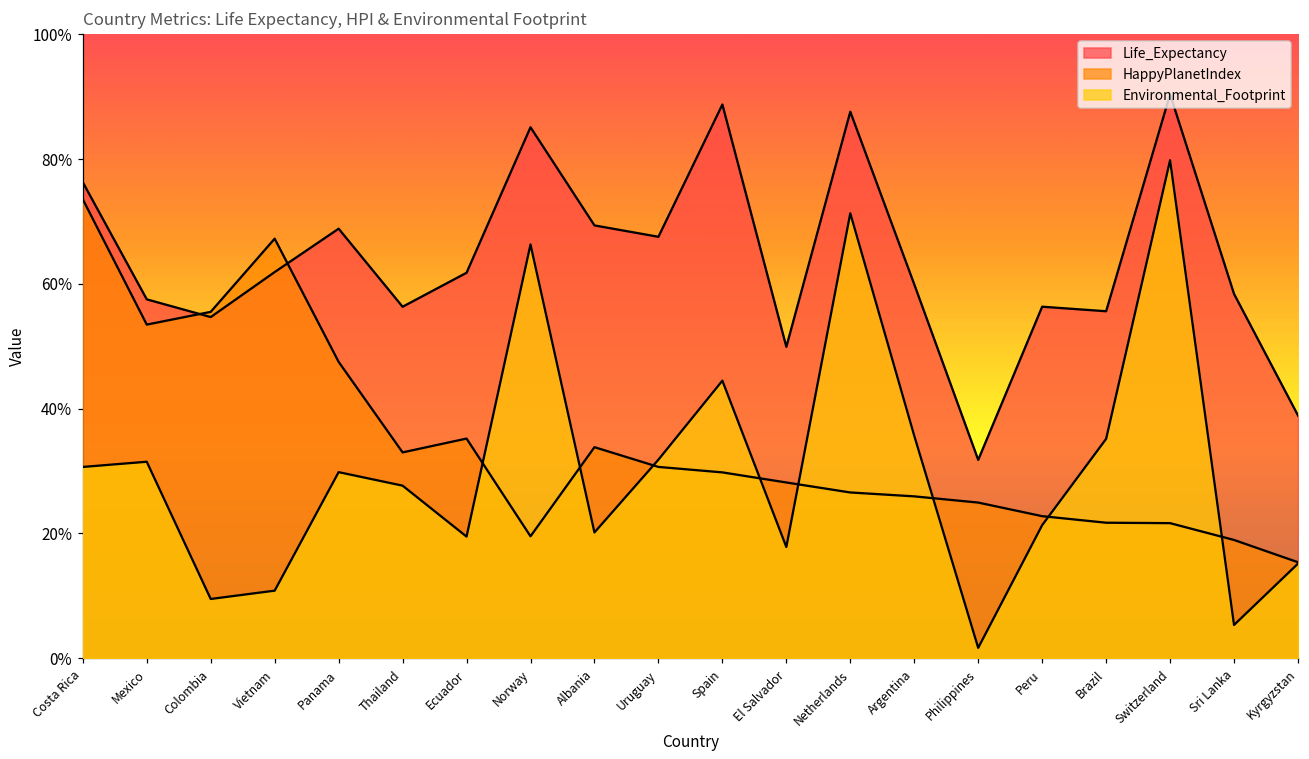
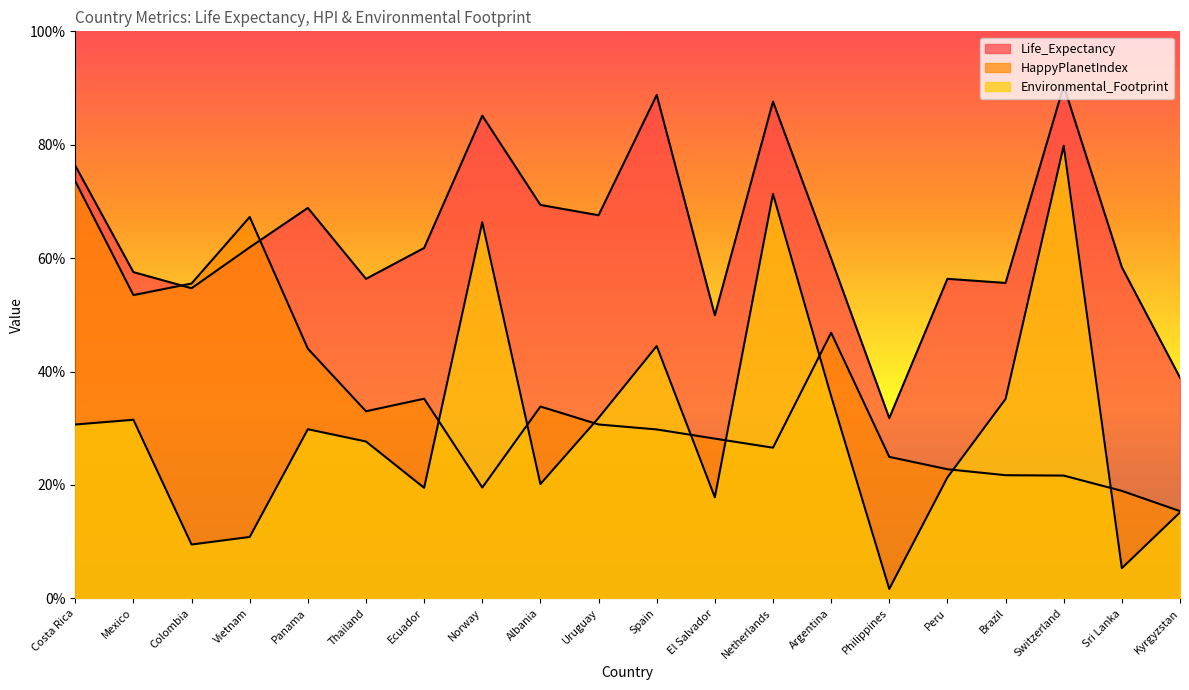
  {
    "Life_Expectancy": {
      "Costa Rica": "76%",
      "Mexico": "58%",
      "Colombia": "55%",
      "Vietnam": "62%",
      "Panama": "69%",
      "Thailand": "56%",
      "Ecuador": "62%",
      "Norway": "85%",
      "Albania": "69%",
      "Uruguay": "68%",
      "Spain": "89%",
      "El Salvador": "50%",
      "Netherlands": "88%",
      "Argentina": "60%",
      "Philippines": "32%",
      "Peru": "56%",
      "Brazil": "56%",
      "Sri Lanka": "58%",
      "Kyrgyzstan": "39%"
    },
    "HappyPlanetIndex": {
      "Costa Rica": "74%",
      "Mexico": "53%",
      "Colombia": "56%",
      "Vietnam": "67%",
-     "Panama": "48%",
+     "Panama": "44%",
      "Thailand": "33%",
      "Ecuador": "35%",
      "Norway": "20%",
      "Albania": "34%",
      "Uruguay": "31%",
      "Spain": "30%",
      "El Salvador": "28%",
      "Netherlands": "27%",
-     "Argentina": "26%",
+     "Argentina": "47%",
      "Philippines": "25%",
      "Peru": "23%",
      "Brazil": "22%",
      "Switzerland": "22%",
      "Sri Lanka": "19%"
    },
    "Environmental_Footprint": {
      "Costa Rica": "31%",
      "Mexico": "32%",
      "Colombia": "10%",
      "Vietnam": "11%",
      "Panama": "30%",
      "Thailand": "28%",
      "Ecuador": "19%",
      "Norway": "66%",
      "Albania": "20%",
      "Uruguay": "32%",
      "Spain": "45%",
      "El Salvador": "18%",
      "Netherlands": "71%",
      "Argentina": "36%",
      "Philippines": "2%",
      "Peru": "21%",
      "Brazil": "35%",
      "Switzerland": "80%",
      "Sri Lanka": "5%"
    }
  }
